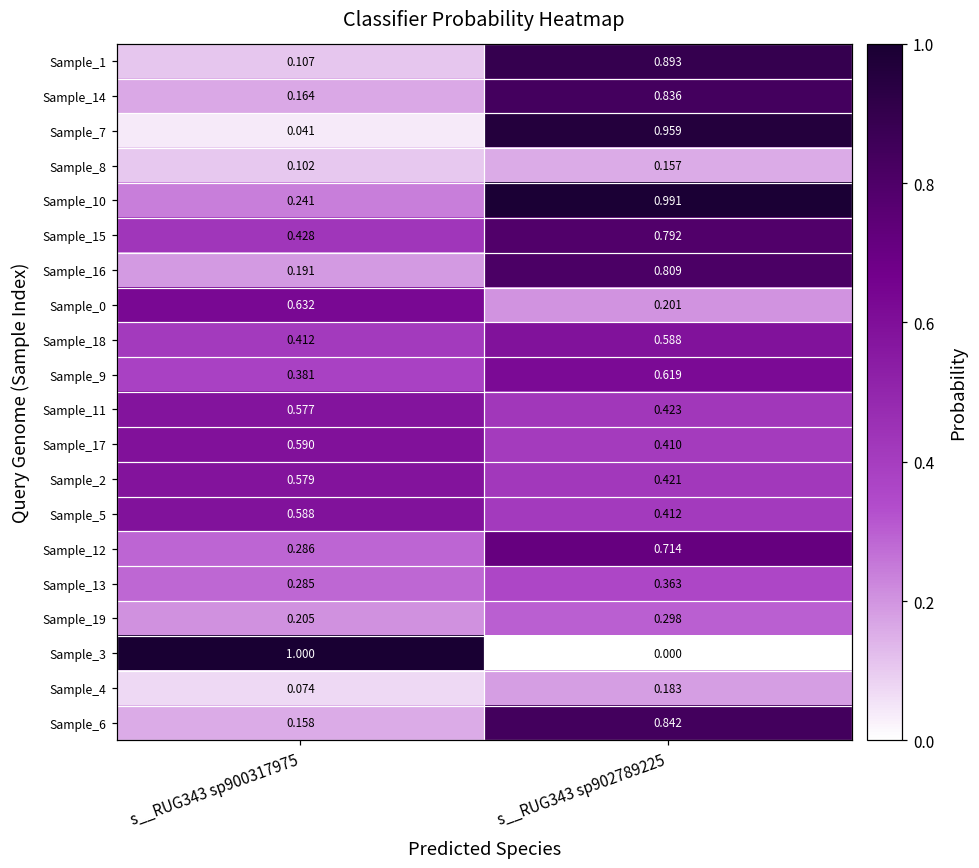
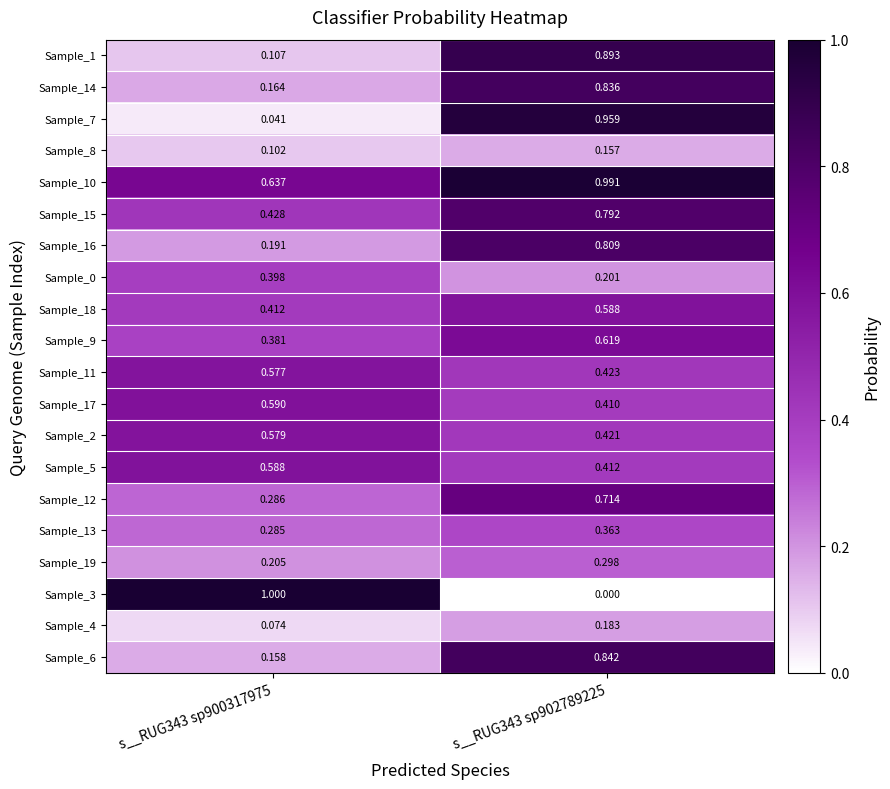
  {
    "Sample_1": {
      "s__RUG343 sp900317975": 0.107,
      "s__RUG343 sp902789225": 0.893
    },
    "Sample_14": {
      "s__RUG343 sp900317975": 0.164,
      "s__RUG343 sp902789225": 0.836
    },
    "Sample_7": {
      "s__RUG343 sp900317975": 0.041,
      "s__RUG343 sp902789225": 0.959
    },
    "Sample_8": {
      "s__RUG343 sp900317975": 0.102,
      "s__RUG343 sp902789225": 0.157
    },
    "Sample_10": {
-     "s__RUG343 sp900317975": 0.241,
+     "s__RUG343 sp900317975": 0.637,
      "s__RUG343 sp902789225": 0.991
    },
    "Sample_15": {
      "s__RUG343 sp900317975": 0.428,
      "s__RUG343 sp902789225": 0.792
    },
    "Sample_16": {
      "s__RUG343 sp900317975": 0.191,
      "s__RUG343 sp902789225": 0.809
    },
    "Sample_0": {
-     "s__RUG343 sp900317975": 0.632,
+     "s__RUG343 sp900317975": 0.398,
      "s__RUG343 sp902789225": 0.201
    },
    "Sample_18": {
      "s__RUG343 sp900317975": 0.412,
      "s__RUG343 sp902789225": 0.588
    },
    "Sample_9": {
      "s__RUG343 sp900317975": 0.381,
      "s__RUG343 sp902789225": 0.619
    },
    "Sample_11": {
      "s__RUG343 sp900317975": 0.577,
      "s__RUG343 sp902789225": 0.423
    },
    "Sample_17": {
      "s__RUG343 sp900317975": 0.590,
      "s__RUG343 sp902789225": 0.410
    },
    "Sample_2": {
      "s__RUG343 sp900317975": 0.579,
      "s__RUG343 sp902789225": 0.421
    },
    "Sample_5": {
      "s__RUG343 sp900317975": 0.588,
      "s__RUG343 sp902789225": 0.412
    },
    "Sample_12": {
      "s__RUG343 sp900317975": 0.286,
      "s__RUG343 sp902789225": 0.714
    },
    "Sample_13": {
      "s__RUG343 sp900317975": 0.285,
      "s__RUG343 sp902789225": 0.363
    },
    "Sample_19": {
      "s__RUG343 sp900317975": 0.205,
      "s__RUG343 sp902789225": 0.298
    },
    "Sample_3": {
      "s__RUG343 sp900317975": 1.000,
      "s__RUG343 sp902789225": 0.000
    },
    "Sample_4": {
      "s__RUG343 sp900317975": 0.074,
      "s__RUG343 sp902789225": 0.183
    },
    "Sample_6": {
      "s__RUG343 sp900317975": 0.158,
      "s__RUG343 sp902789225": 0.842
    }
  }
